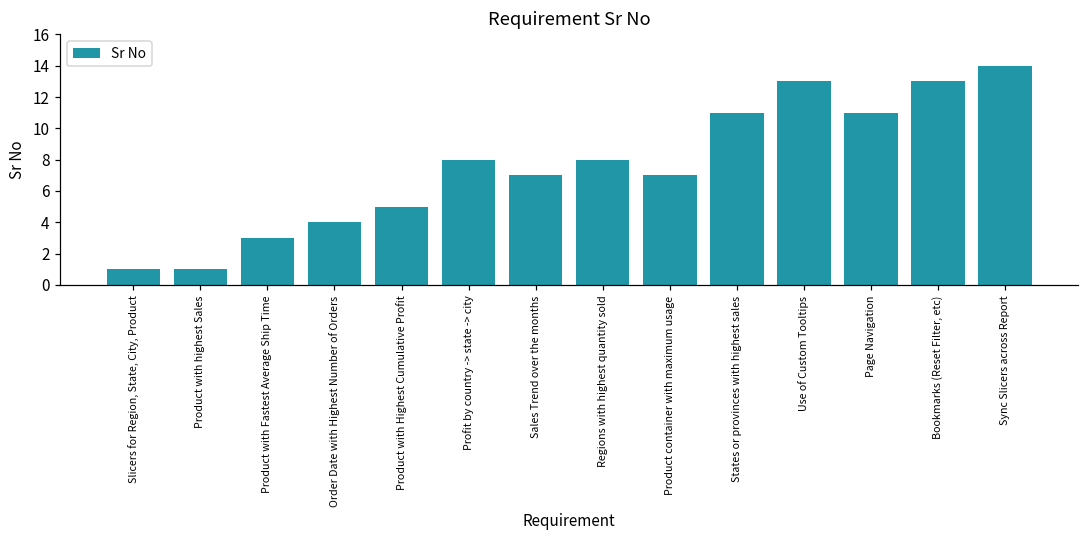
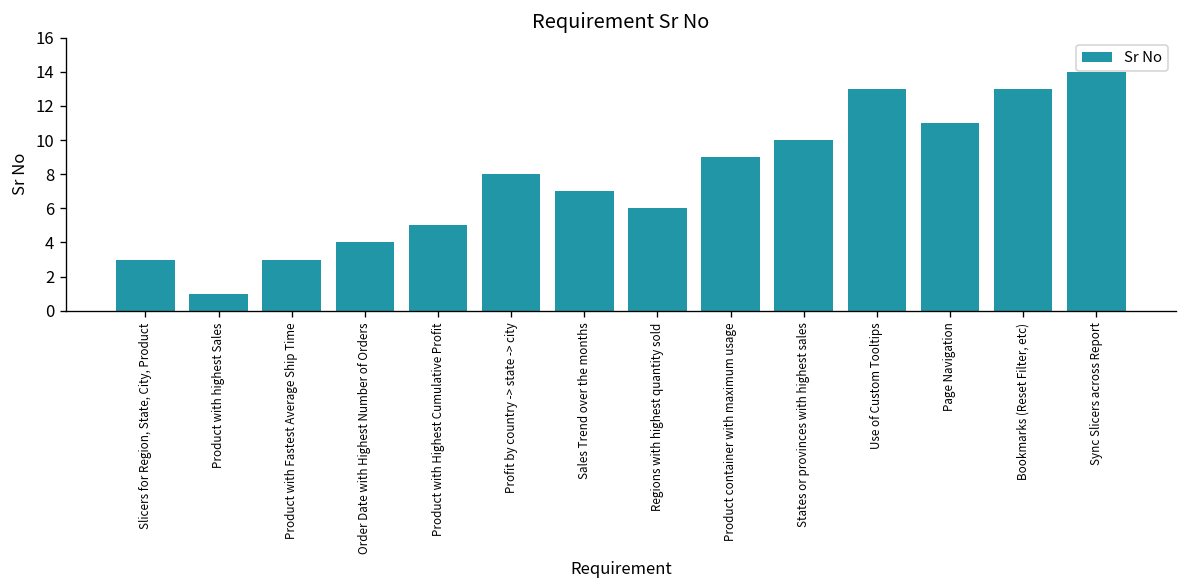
  {
-   "Slicers for Region, State, City, Product": 1,
+   "Slicers for Region, State, City, Product": 3,
    "Product with highest Sales": 1,
    "Product with Fastest Average Ship Time": 3,
    "Order Date with Highest Number of Orders": 4,
    "Product with Highest Cumulative Profit": 5,
    "Profit by country -> state -> city": 8,
    "Sales Trend over the months": 7,
-   "Regions with highest quantity sold": 8,
-   "Product container with maximum usage": 7,
-   "States or provinces with highest sales": 11,
+   "Regions with highest quantity sold": 6,
+   "Product container with maximum usage": 9,
+   "States or provinces with highest sales": 10,
    "Use of Custom Tooltips": 13,
    "Page Navigation": 11,
    "Bookmarks (Reset Filter, etc)": 13,
    "Sync Slicers across Report": 14
  }
